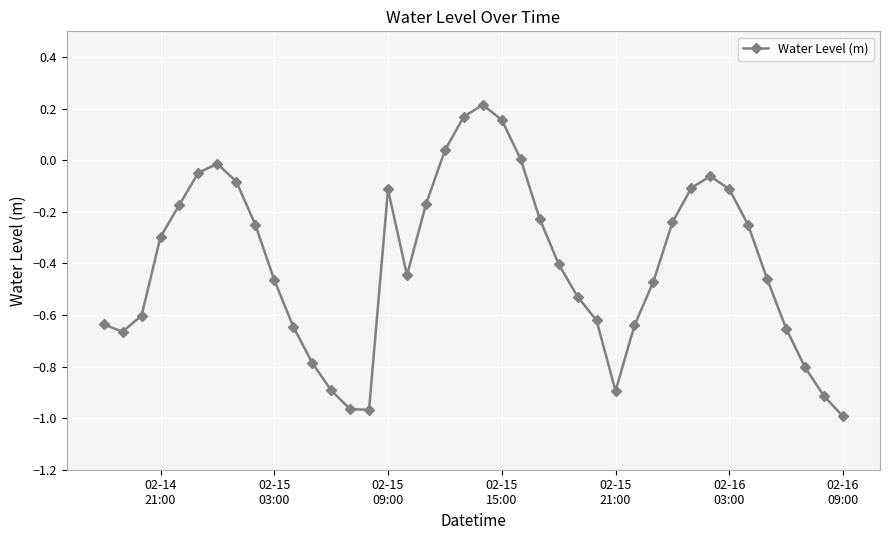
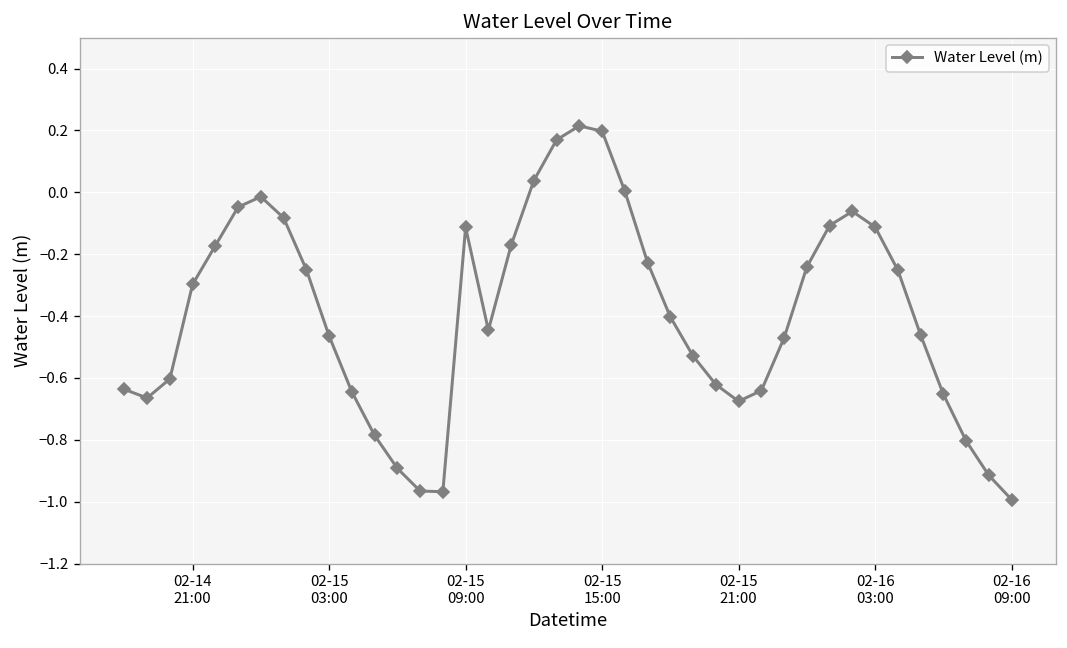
  {
    "02-14 21:00": -0.30,
    "02-15 03:00": -0.46,
    "02-15 09:00": -0.11,
-   "02-15 15:00": 0.16,
-   "02-15 21:00": -0.89,
+   "02-15 15:00": 0.20,
+   "02-15 21:00": -0.68,
    "02-16 03:00": -0.11,
    "02-16 09:00": -0.99
  }
